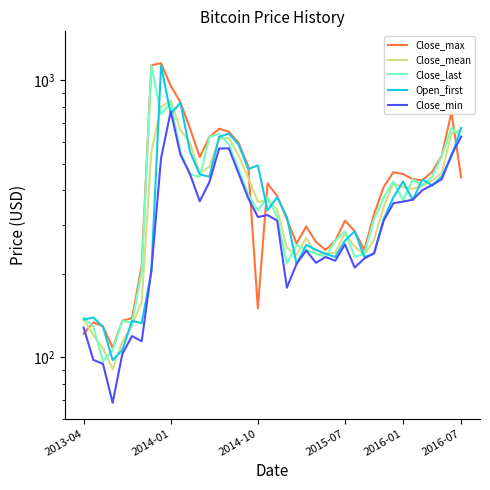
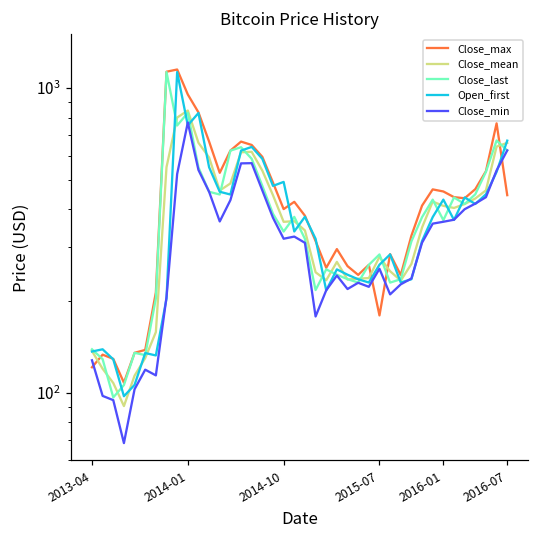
  {
    "Close_max": {
      "2013-04": 120,
      "2014-01": 950,
-     "2014-10": 150,
-     "2015-07": 310,
+     "2014-10": 400,
+     "2015-07": 180,
      "2016-01": 460,
      "2016-07": 450
    },
    "Close_mean": {
      "2014-10": 360,
      "2016-01": 410
    },
    "Close_last": {
      "2014-10": 340
    },
    "Open_first": {
      "2014-01": 750,
      "2014-10": 490,
      "2015-07": 260,
      "2016-01": 430
    },
    "Close_min": {
      "2013-04": 130,
      "2014-01": 770,
      "2014-10": 320,
      "2015-07": 260
    }
  }
